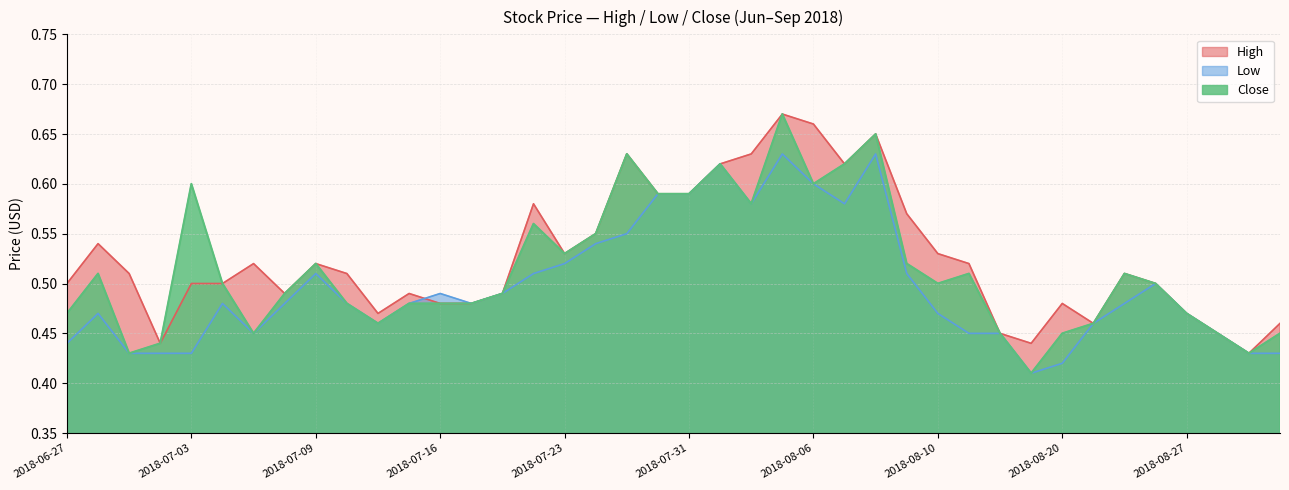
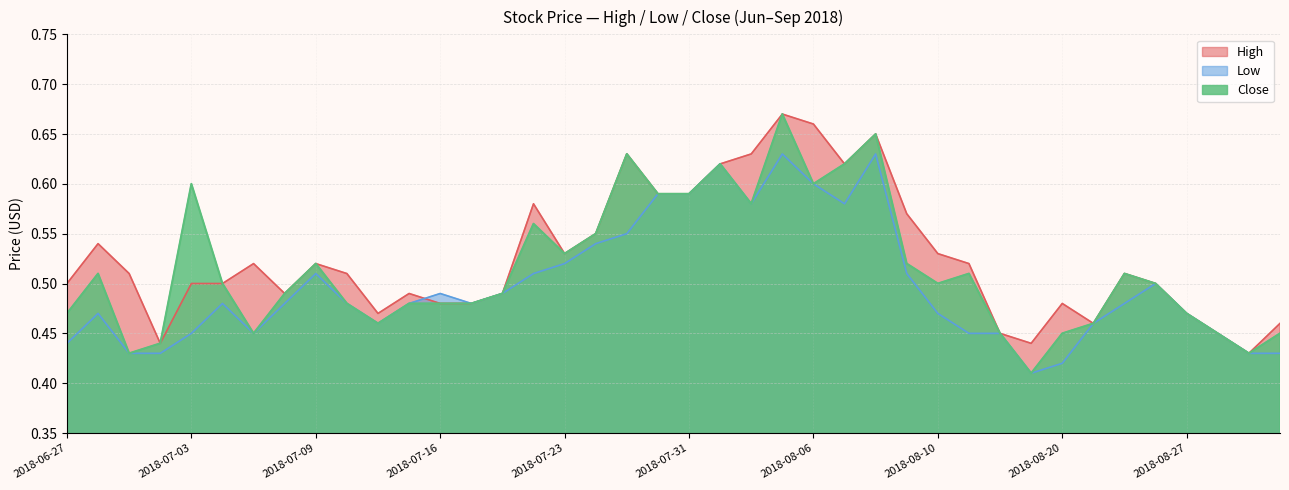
  {
    "High": {
      "2018-06-27": 0.50,
      "2018-07-03": 0.50,
      "2018-08-06": 0.66,
      "2018-08-10": 0.53,
      "2018-08-20": 0.48
    },
    "Low": {
      "2018-06-27": 0.44,
-     "2018-07-03": 0.43,
+     "2018-07-03": 0.45,
      "2018-07-09": 0.51,
      "2018-07-16": 0.49,
      "2018-07-23": 0.52,
      "2018-08-10": 0.47,
      "2018-08-20": 0.42
    },
    "Close": {
      "2018-06-27": 0.47,
      "2018-07-03": 0.60,
      "2018-08-10": 0.50,
      "2018-08-20": 0.45
    }
  }
